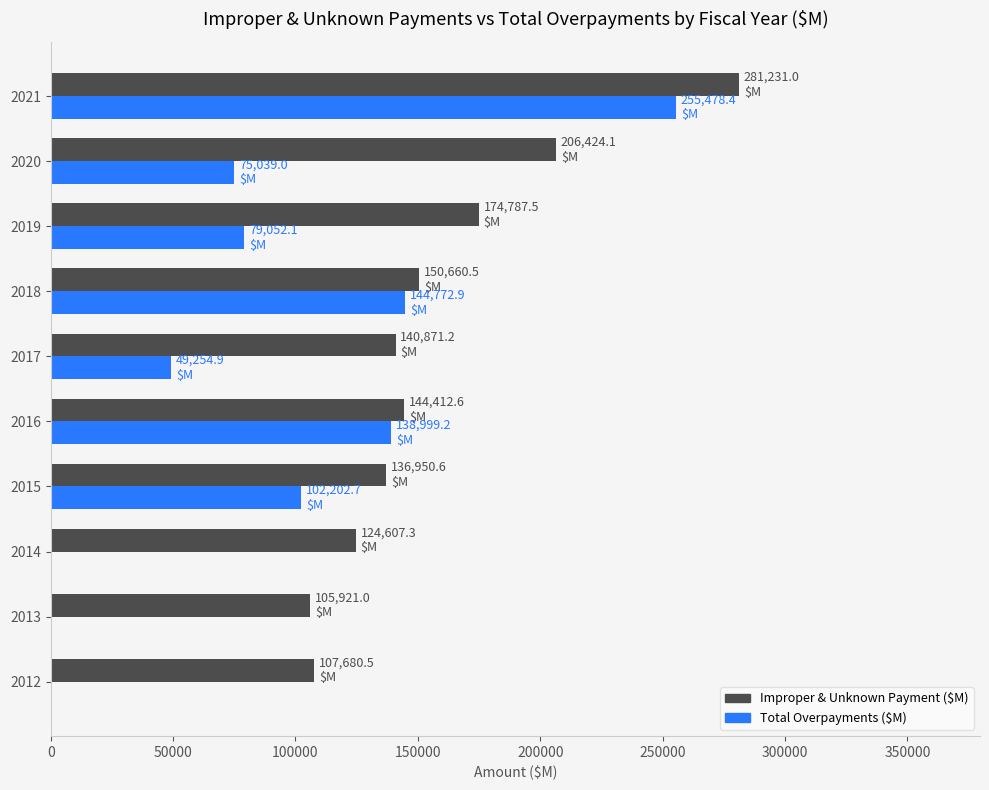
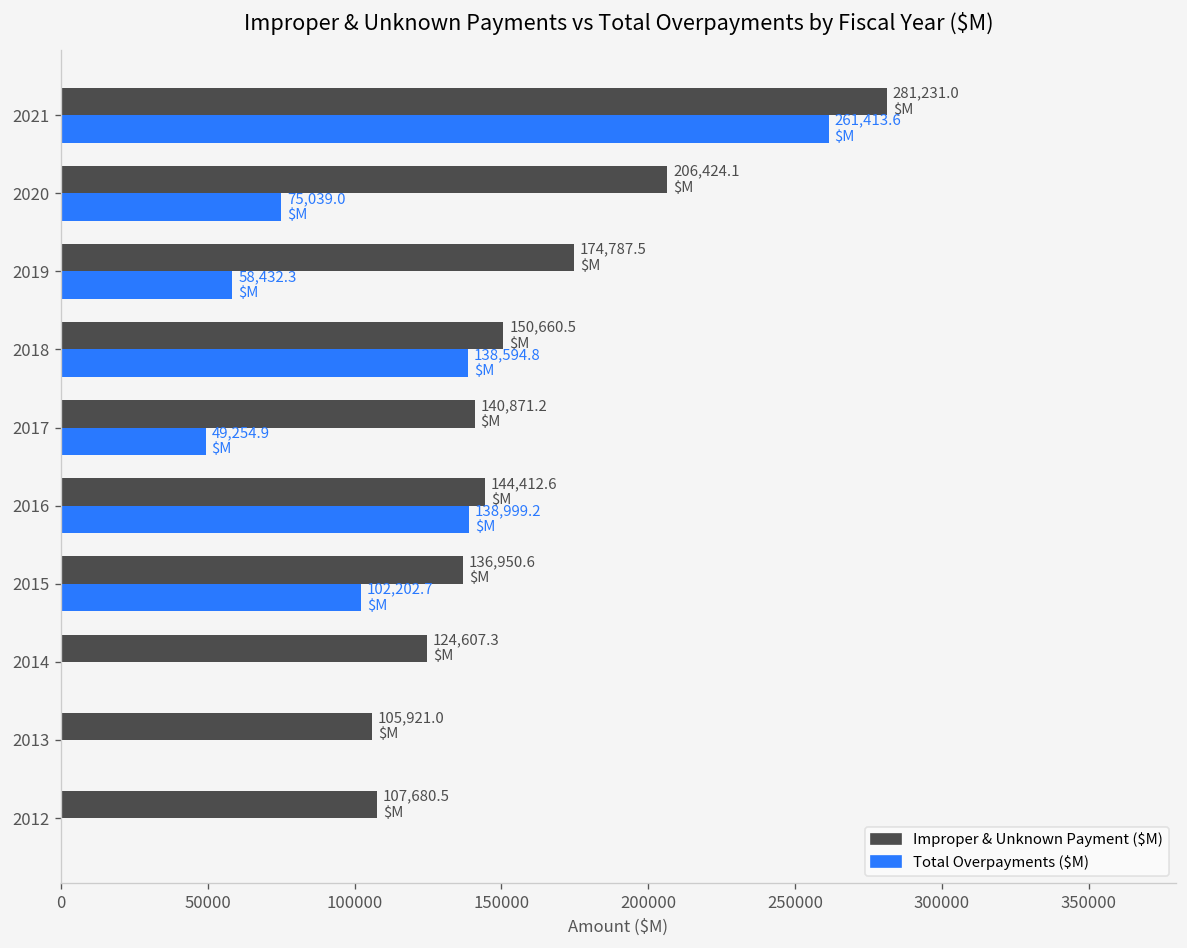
  {
    "Total Overpayments ($M)": {
-     "2021": "255,478.4",
+     "2021": "261,413.6",
      "2020": "75,039.0",
-     "2019": "79,052.1",
-     "2018": "144,772.9",
+     "2019": "58,432.3",
+     "2018": "138,594.8",
      "2017": "49,254.9",
      "2016": "138,999.2",
      "2015": "102,202.7"
    }
  }
